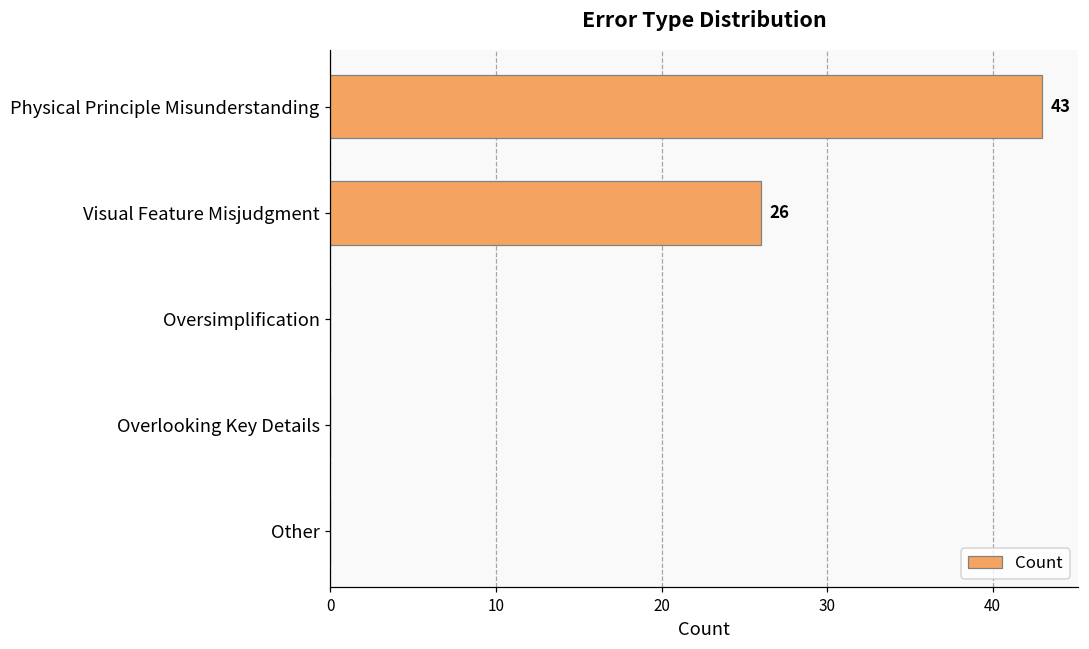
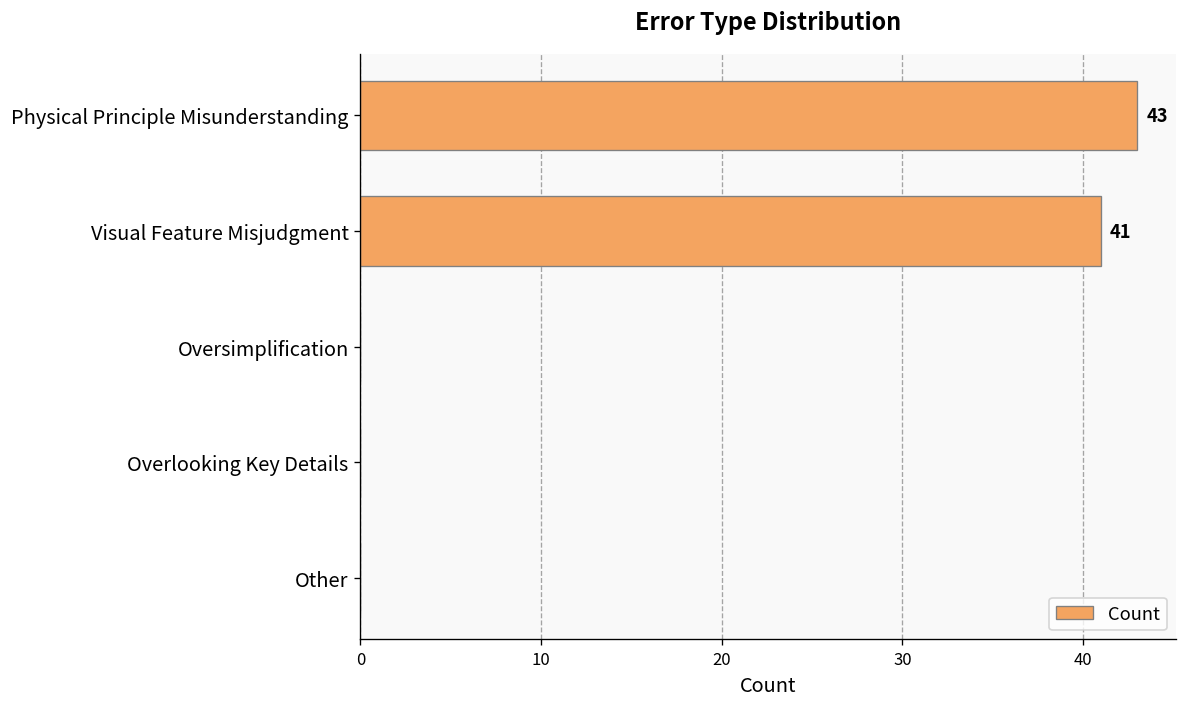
  {
    "Physical Principle Misunderstanding": 43,
-   "Visual Feature Misjudgment": 26
+   "Visual Feature Misjudgment": 41
  }
